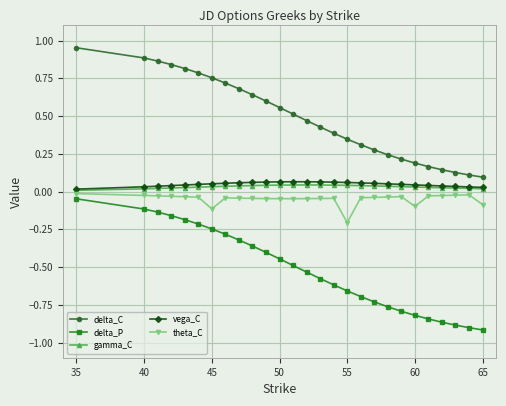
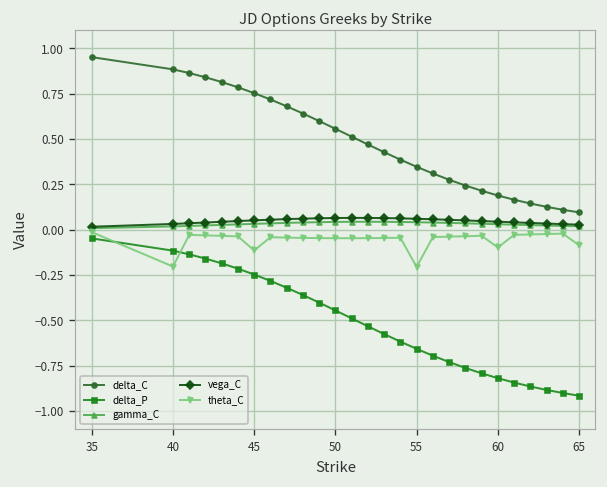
  {
    "gamma_C": {
      "45": 0.03,
      "50": 0.04,
      "55": 0.04
    },
    "theta_C": {
      "35": -0.01,
-     "40": -0.03,
+     "40": -0.20,
      "45": -0.11,
      "50": -0.05,
      "55": -0.21,
      "60": -0.10,
      "65": -0.09
    }
  }
